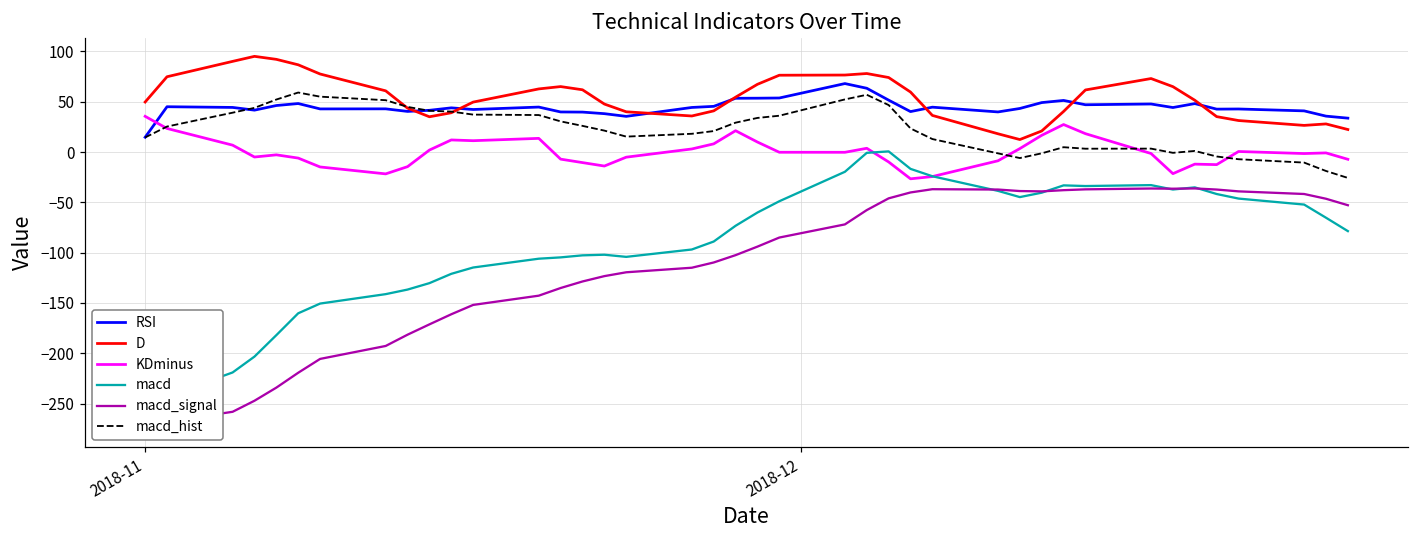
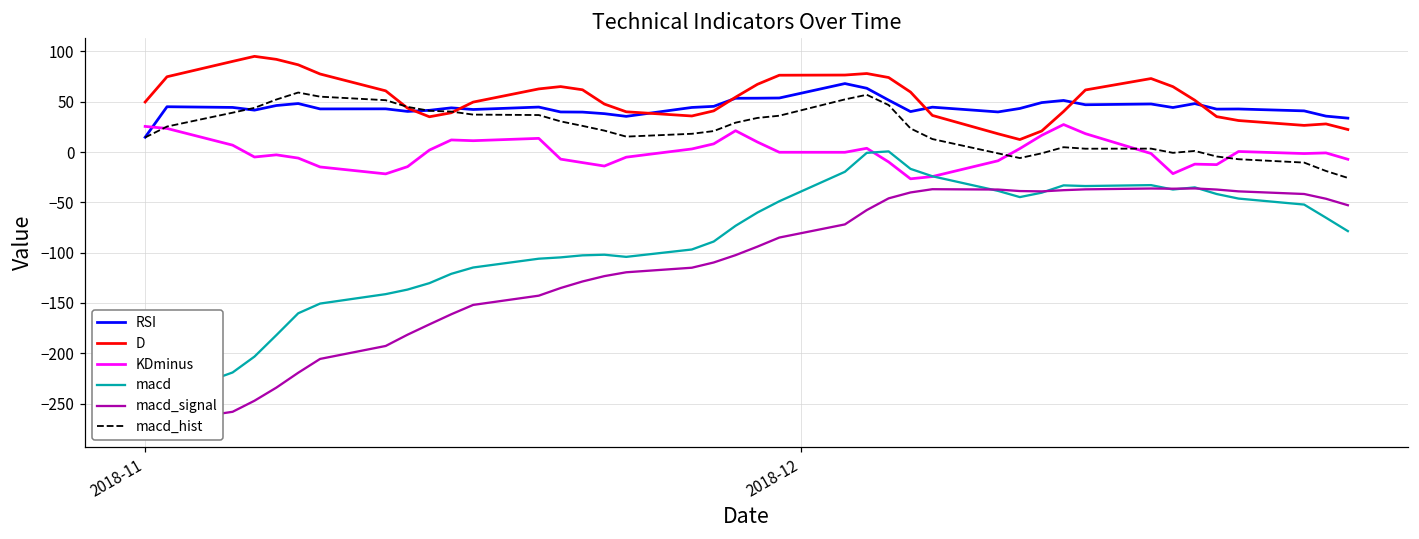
  {
    "D": {
      "2018-11": 50
    },
    "KDminus": {
-     "2018-11": 40
+     "2018-11": 30
    }
  }
